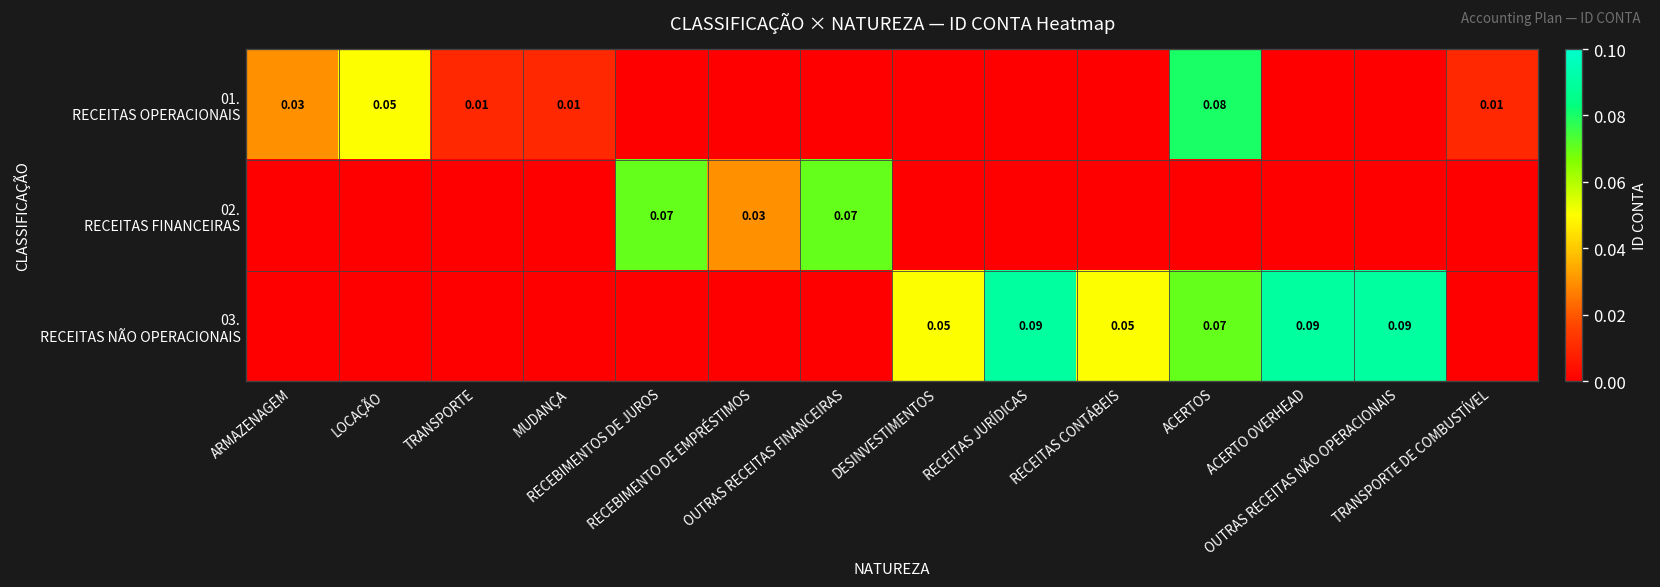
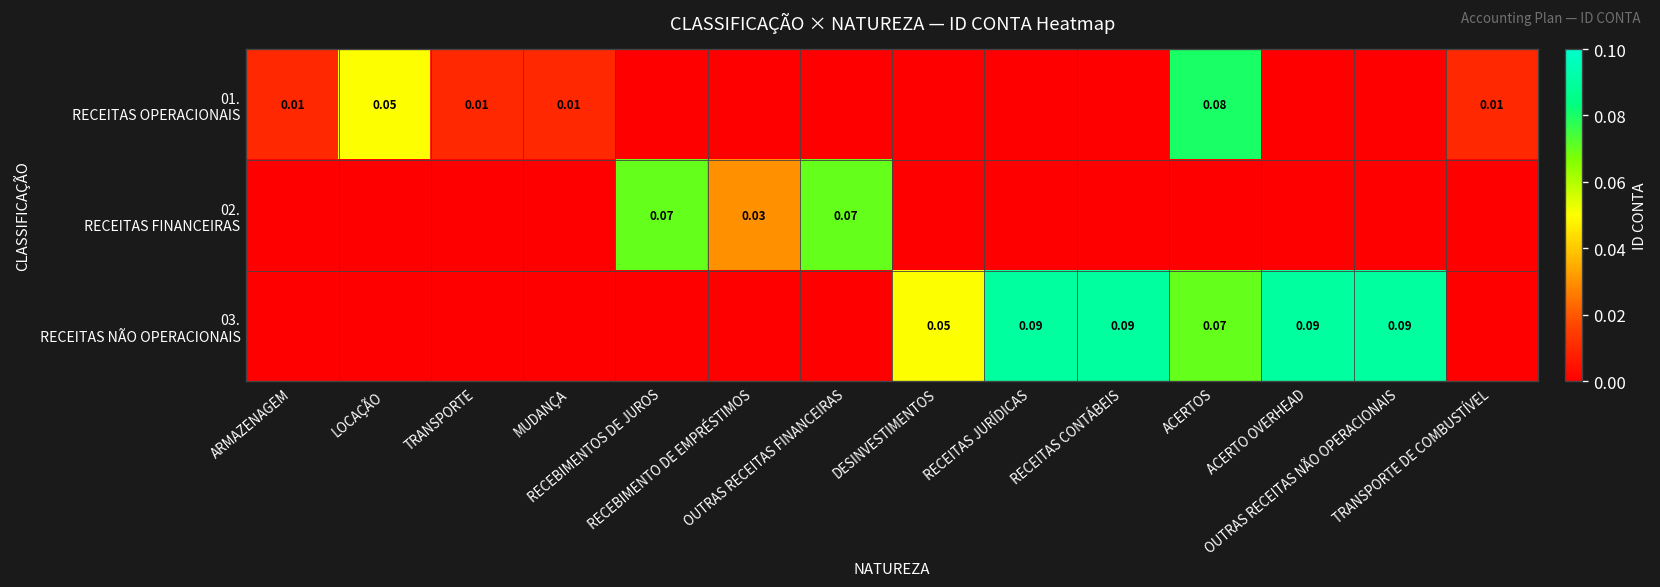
  {
    "01. RECEITAS OPERACIONAIS": {
-     "ARMAZENAGEM": 0.03,
+     "ARMAZENAGEM": 0.01,
      "LOCAÇÃO": 0.05,
      "TRANSPORTE": 0.01,
      "MUDANÇA": 0.01,
      "ACERTOS": 0.08,
      "TRANSPORTE DE COMBUSTÍVEL": 0.01
    },
    "02. RECEITAS FINANCEIRAS": {
      "RECEBIMENTOS DE JUROS": 0.07,
      "RECEBIMENTO DE EMPRÉSTIMOS": 0.03,
      "OUTRAS RECEITAS FINANCEIRAS": 0.07
    },
    "03. RECEITAS NÃO OPERACIONAIS": {
      "DESINVESTIMENTOS": 0.05,
      "RECEITAS JURÍDICAS": 0.09,
-     "RECEITAS CONTÁBEIS": 0.05,
+     "RECEITAS CONTÁBEIS": 0.09,
      "ACERTOS": 0.07,
      "ACERTO OVERHEAD": 0.09,
      "OUTRAS RECEITAS NÃO OPERACIONAIS": 0.09
    }
  }
